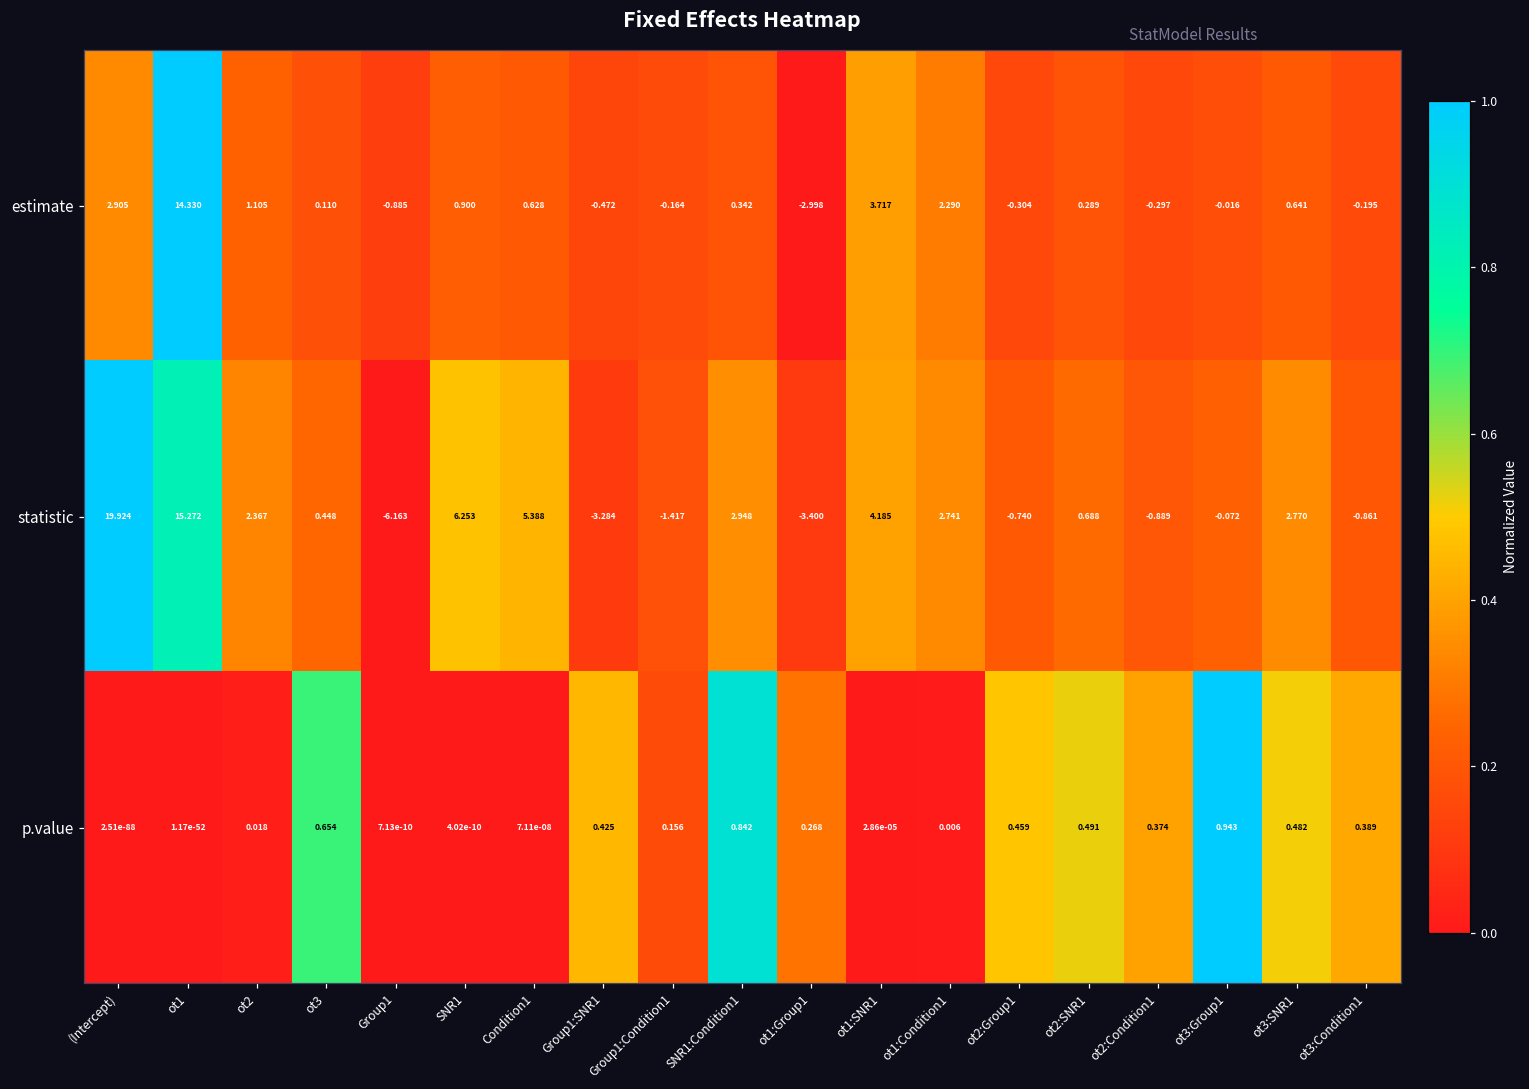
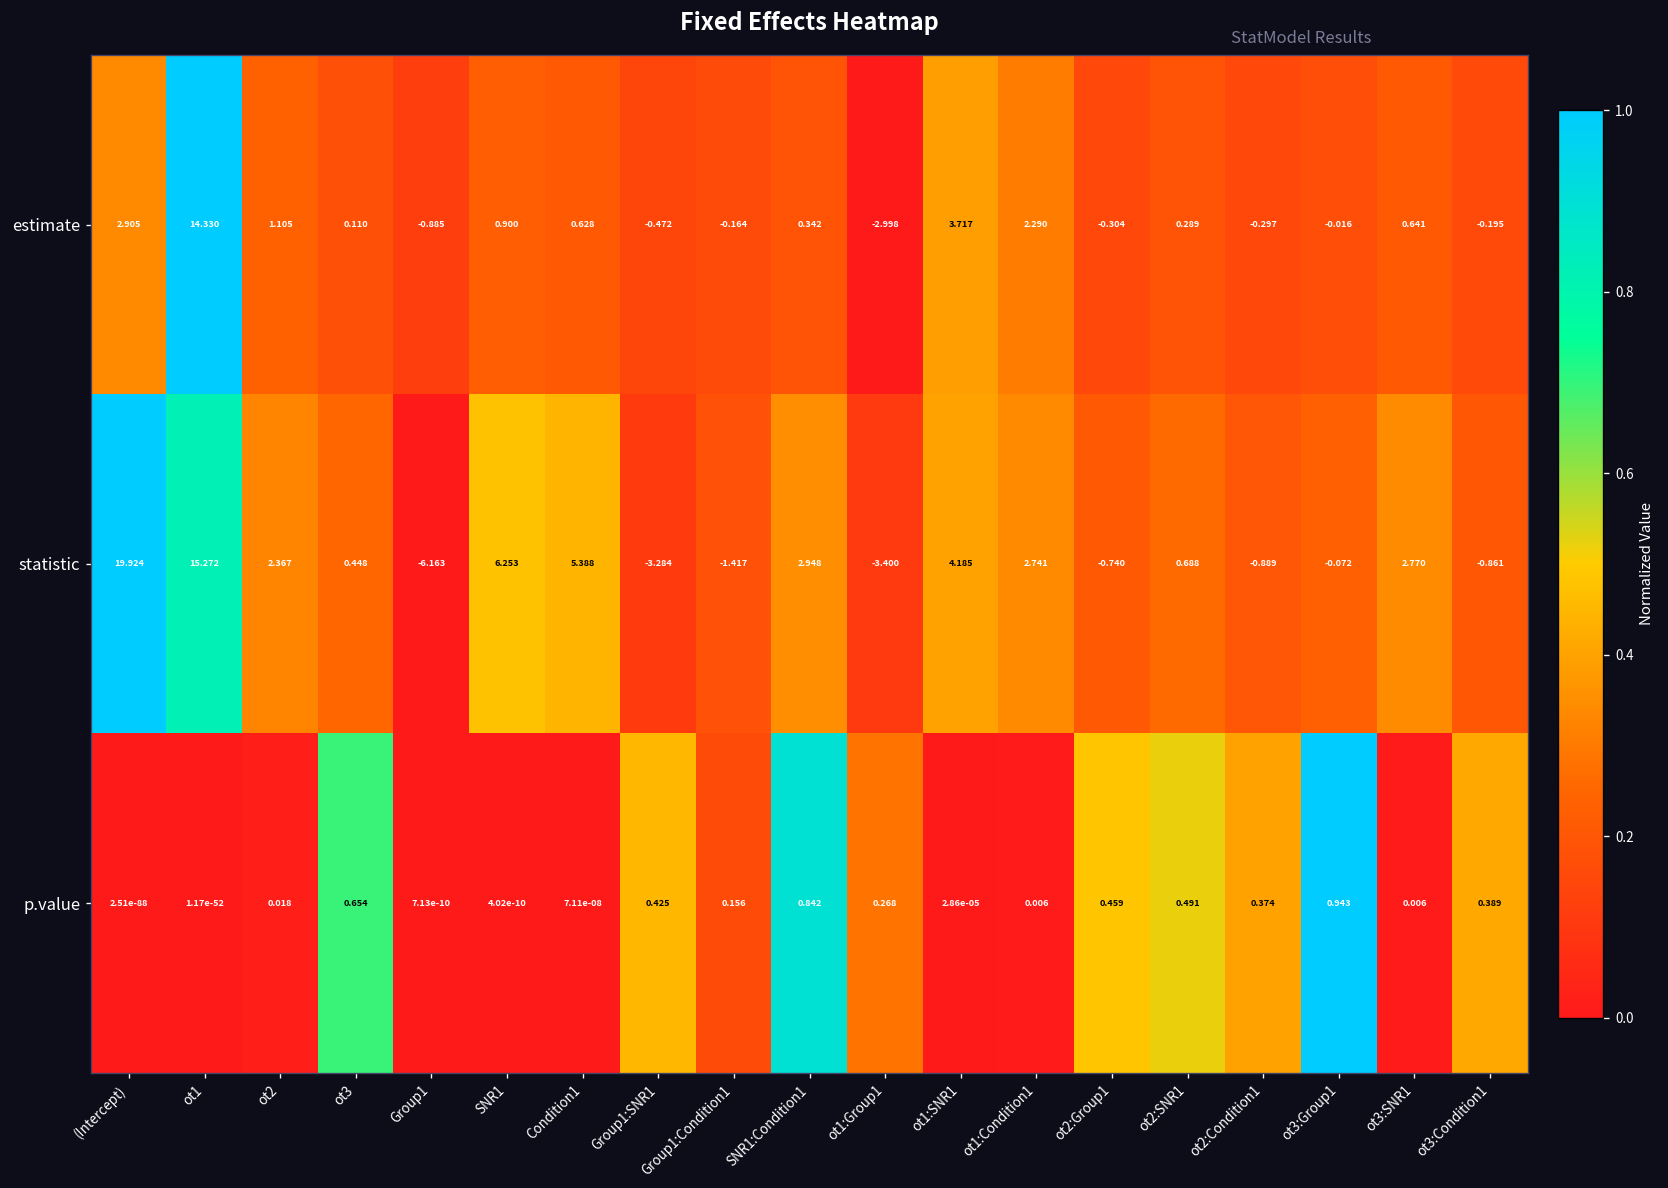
  {
    "estimate": {
      "(Intercept)": "2.905",
      "ot1": "14.330",
      "ot2": "1.105",
      "ot3": "0.110",
      "Group1": "-0.885",
      "SNR1": "0.900",
      "Condition1": "0.628",
      "Group1:SNR1": "-0.472",
      "Group1:Condition1": "-0.164",
      "SNR1:Condition1": "0.342",
      "ot1:Group1": "-2.998",
      "ot1:SNR1": "3.717",
      "ot1:Condition1": "2.290",
      "ot2:Group1": "-0.304",
      "ot2:SNR1": "0.289",
      "ot2:Condition1": "-0.297",
      "ot3:Group1": "-0.016",
      "ot3:SNR1": "0.641",
      "ot3:Condition1": "-0.195"
    },
    "statistic": {
      "(Intercept)": "19.924",
      "ot1": "15.272",
      "ot2": "2.367",
      "ot3": "0.448",
      "Group1": "-6.163",
      "SNR1": "6.253",
      "Condition1": "5.388",
      "Group1:SNR1": "-3.284",
      "Group1:Condition1": "-1.417",
      "SNR1:Condition1": "2.948",
      "ot1:Group1": "-3.400",
      "ot1:SNR1": "4.185",
      "ot1:Condition1": "2.741",
      "ot2:Group1": "-0.740",
      "ot2:SNR1": "0.688",
      "ot2:Condition1": "-0.889",
      "ot3:Group1": "-0.072",
      "ot3:SNR1": "2.770",
      "ot3:Condition1": "-0.861"
    },
    "p.value": {
      "(Intercept)": "2.51e-88",
      "ot1": "1.17e-52",
      "ot2": "0.018",
      "ot3": "0.654",
      "Group1": "7.13e-10",
      "SNR1": "4.02e-10",
      "Condition1": "7.11e-08",
      "Group1:SNR1": "0.425",
      "Group1:Condition1": "0.156",
      "SNR1:Condition1": "0.842",
      "ot1:Group1": "0.268",
      "ot1:SNR1": "2.86e-05",
      "ot1:Condition1": "0.006",
      "ot2:Group1": "0.459",
      "ot2:SNR1": "0.491",
      "ot2:Condition1": "0.374",
      "ot3:Group1": "0.943",
-     "ot3:SNR1": "0.482",
+     "ot3:SNR1": "0.006",
      "ot3:Condition1": "0.389"
    }
  }
